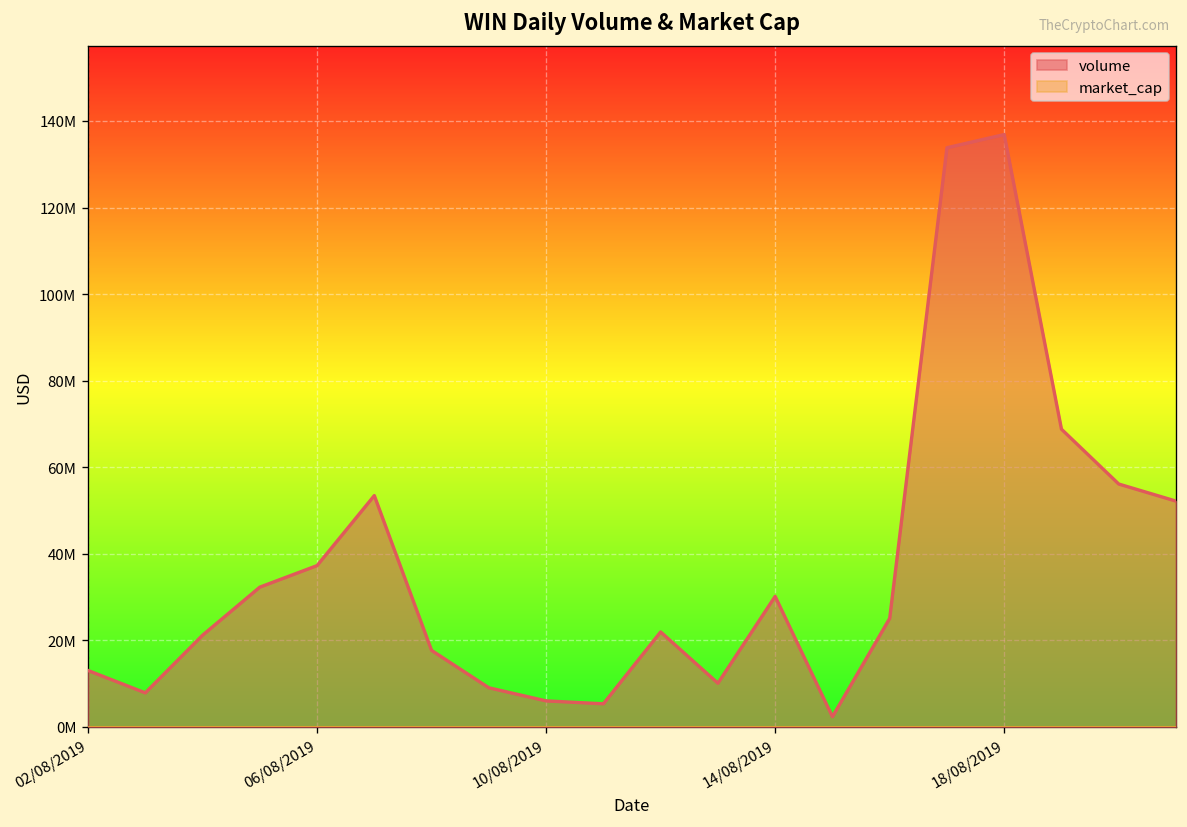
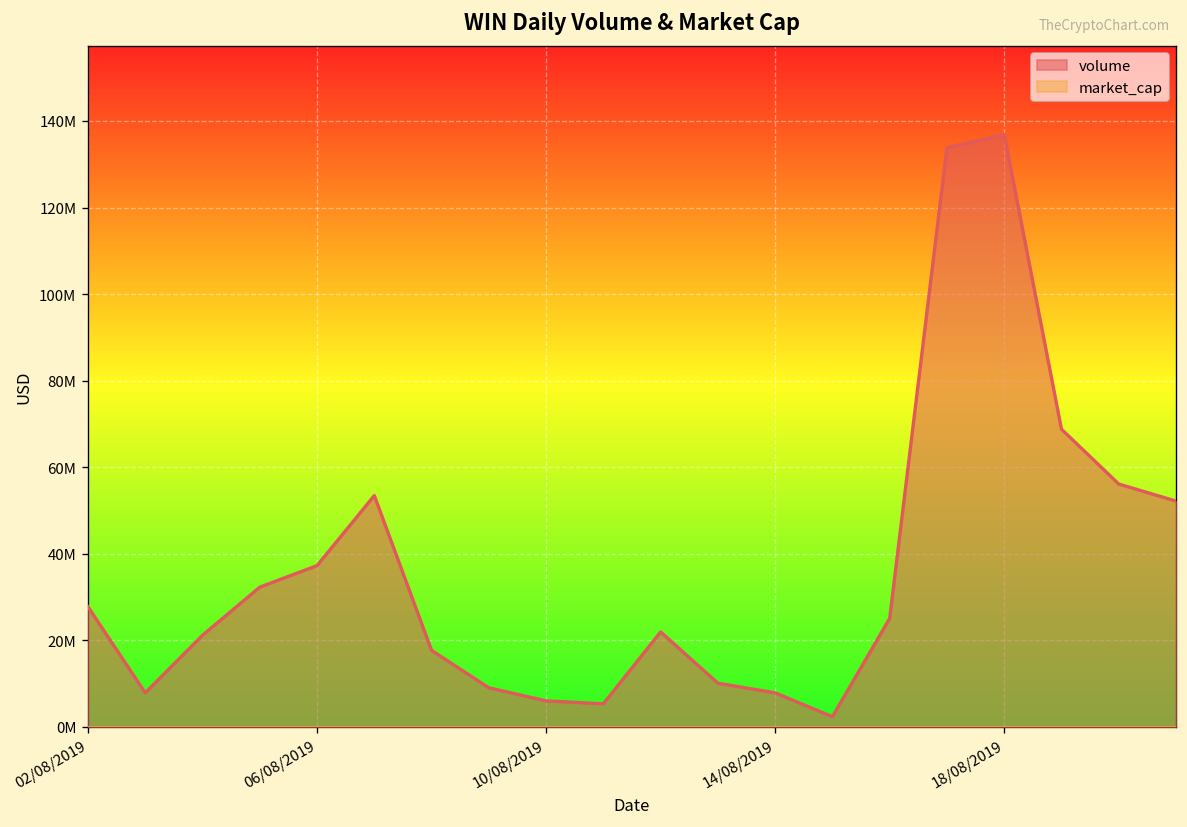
  {
    "volume": {
-     "02/08/2019": 13000000,
+     "02/08/2019": 28000000,
      "06/08/2019": 37000000,
      "10/08/2019": 6000000,
-     "14/08/2019": 30000000,
+     "14/08/2019": 8000000,
      "18/08/2019": 137000000
    },
    "market_cap": {
      "02/08/2019": 0,
      "06/08/2019": 0,
      "10/08/2019": 0,
      "14/08/2019": 0,
      "18/08/2019": 0
    }
  }
